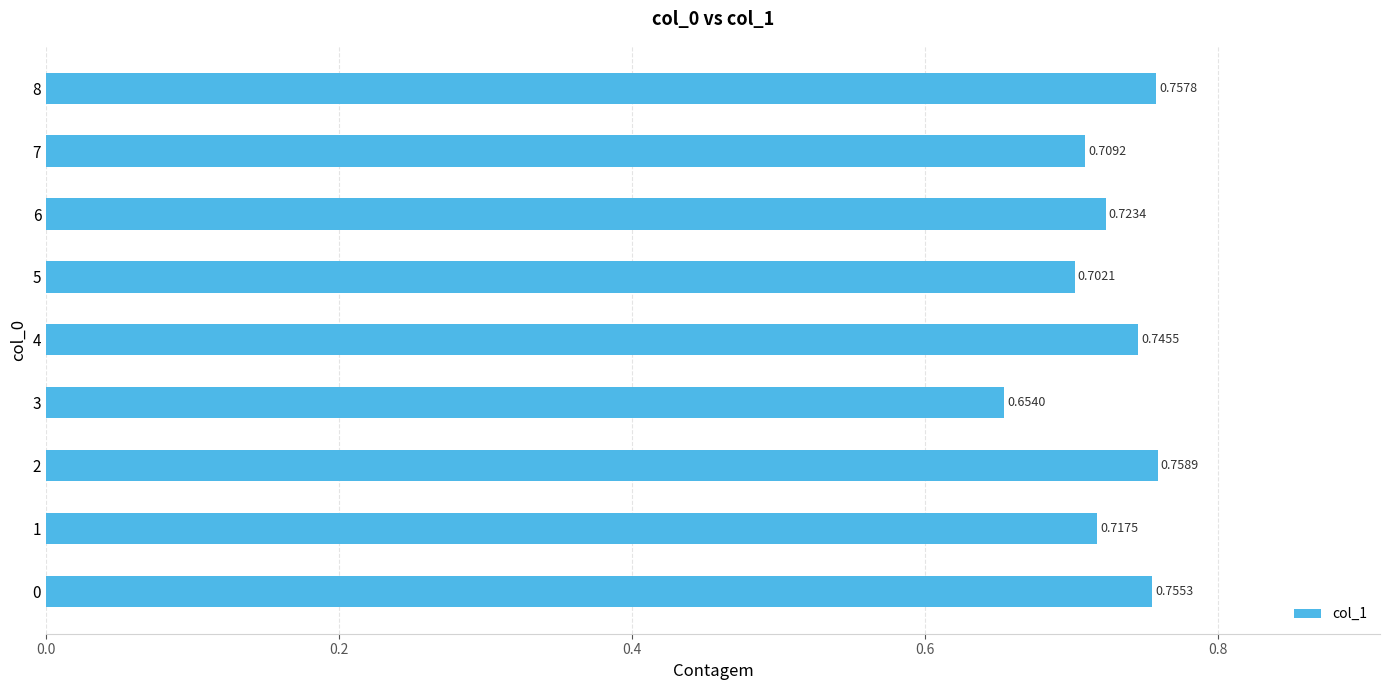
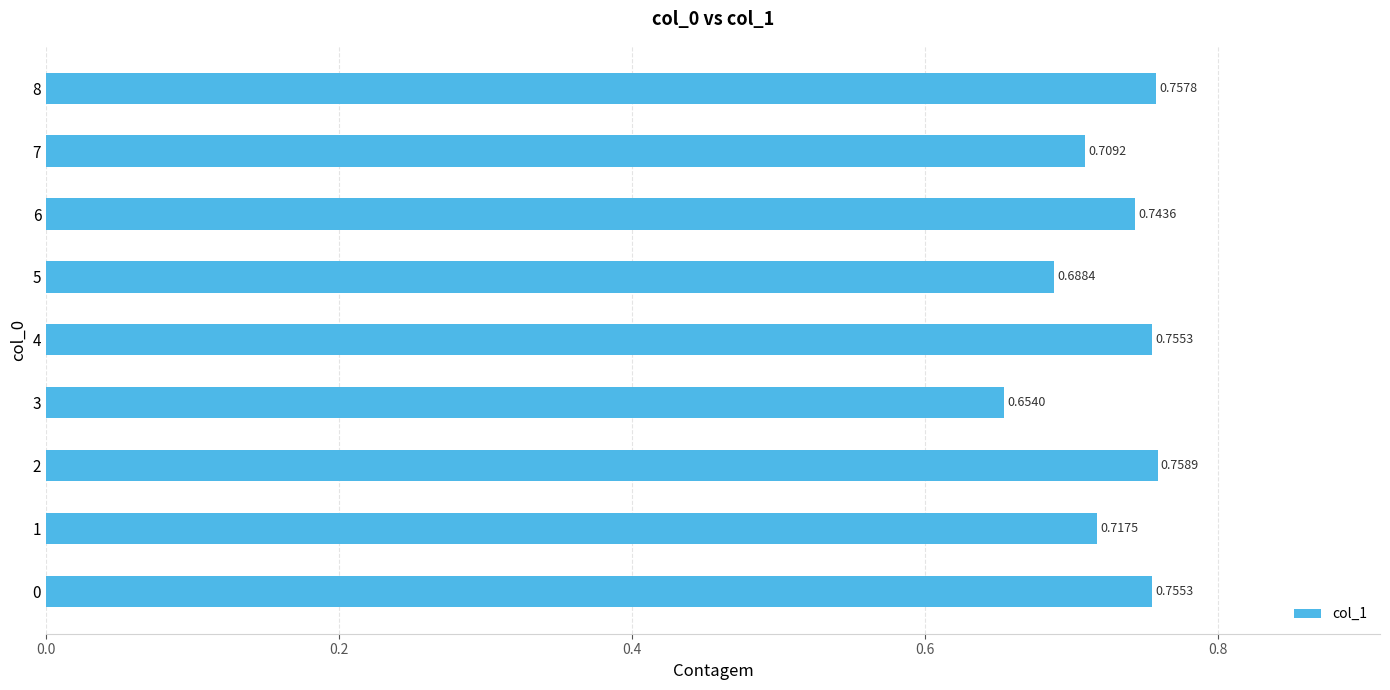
  {
    "8": 0.7578,
    "7": 0.7092,
-   "6": 0.7234,
-   "5": 0.7021,
-   "4": 0.7455,
+   "6": 0.7436,
+   "5": 0.6884,
+   "4": 0.7553,
    "3": 0.6540,
    "2": 0.7589,
    "1": 0.7175,
    "0": 0.7553
  }
